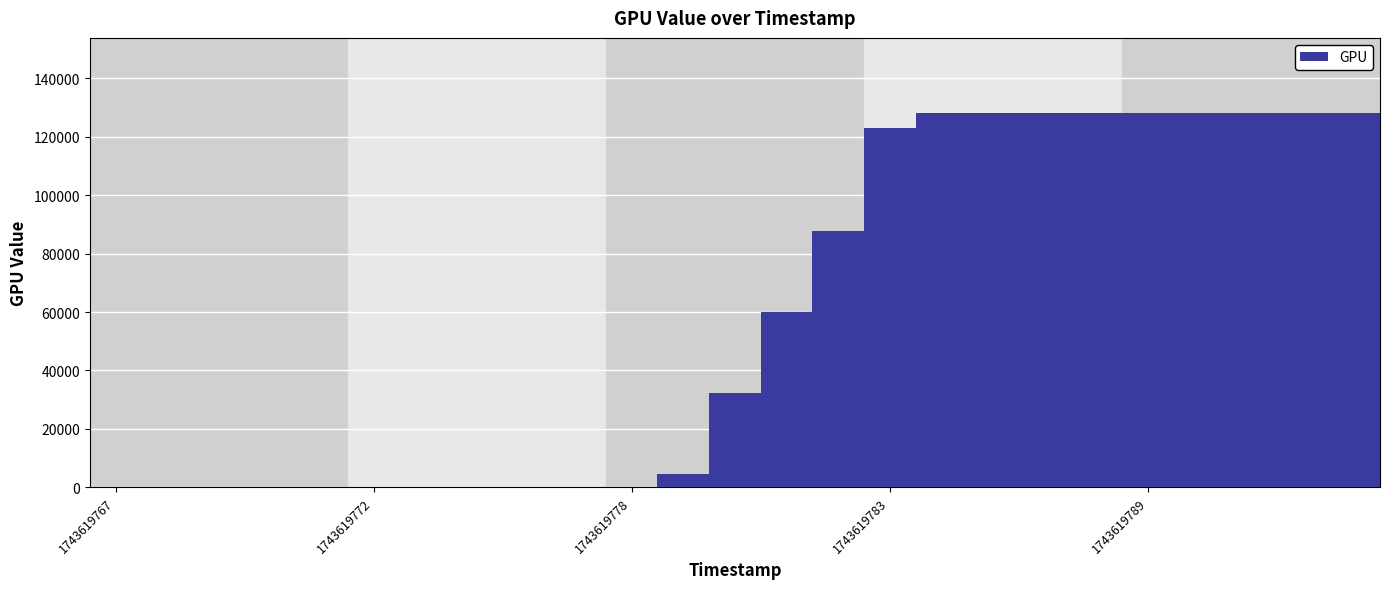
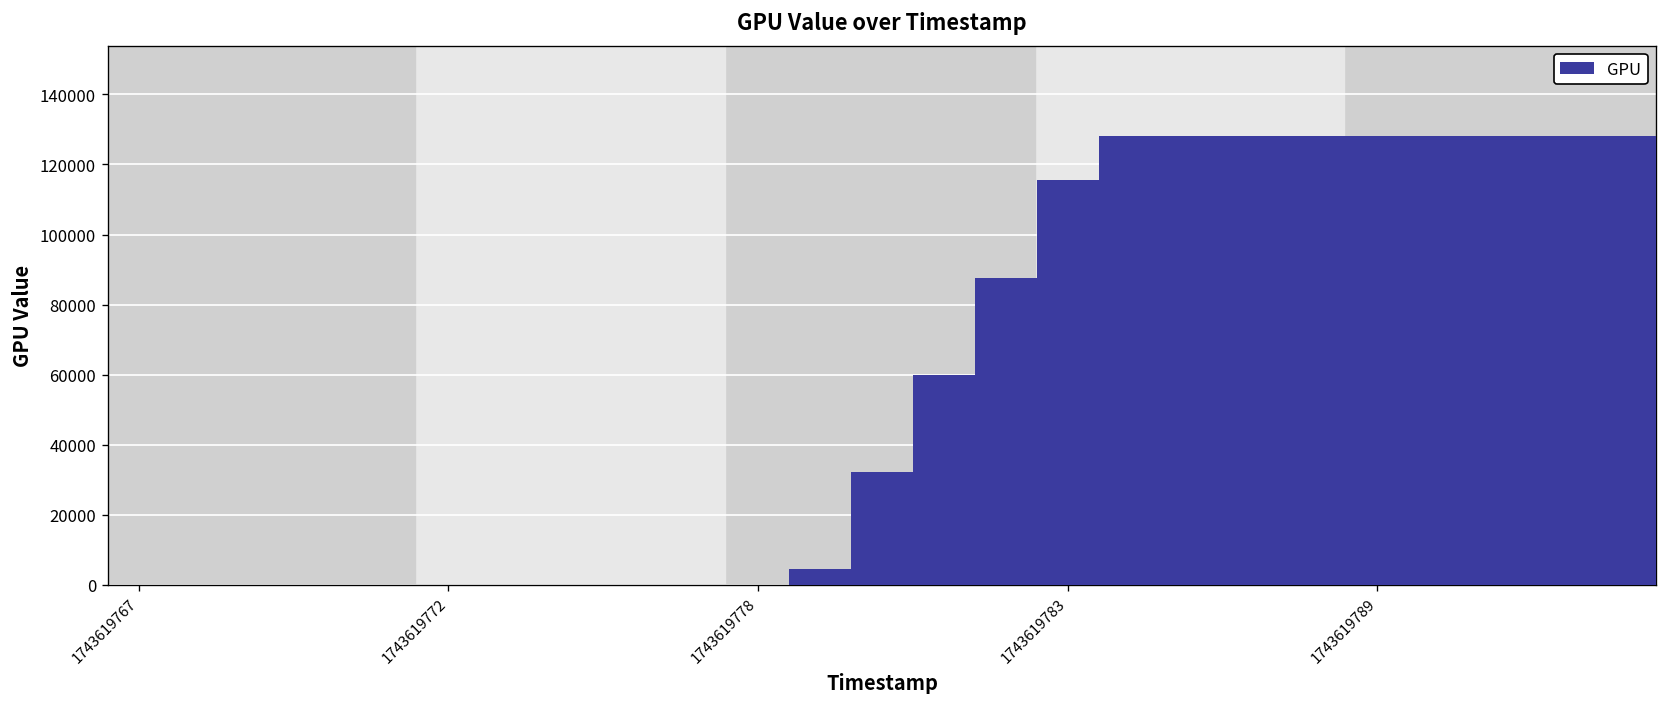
  {
    "1743619767": 0,
    "1743619772": 0,
    "1743619778": 0,
-   "1743619783": 123000,
+   "1743619783": 115000,
    "1743619789": 128000
  }
